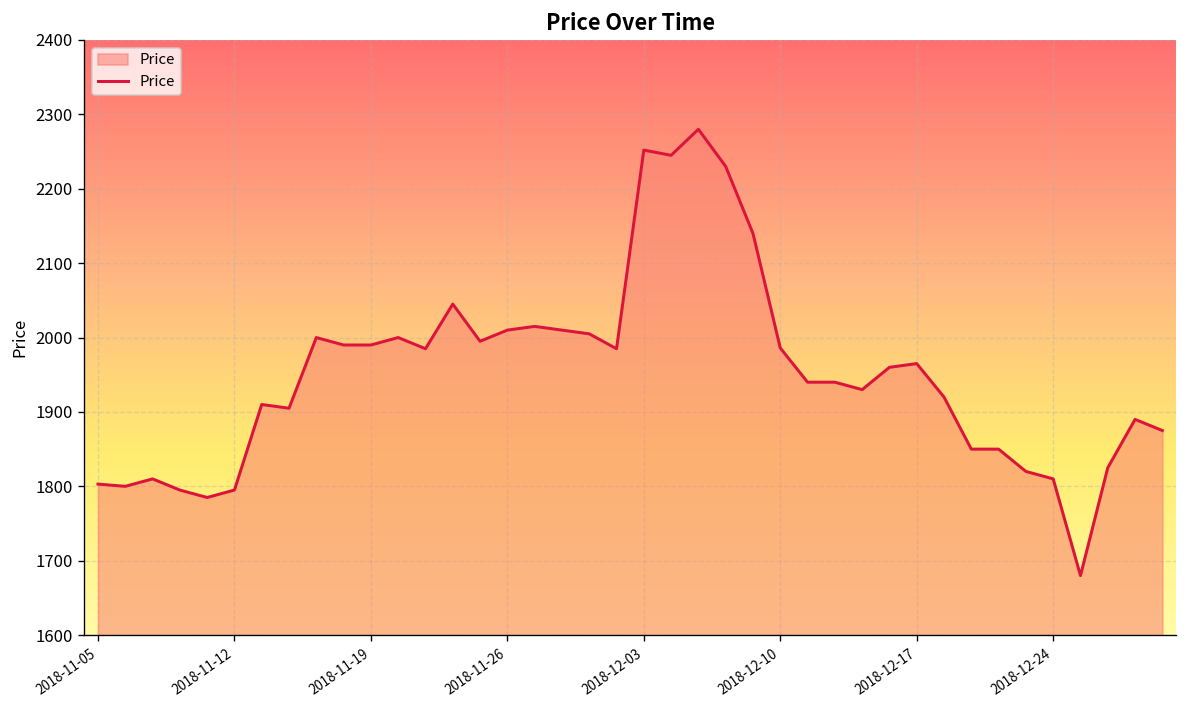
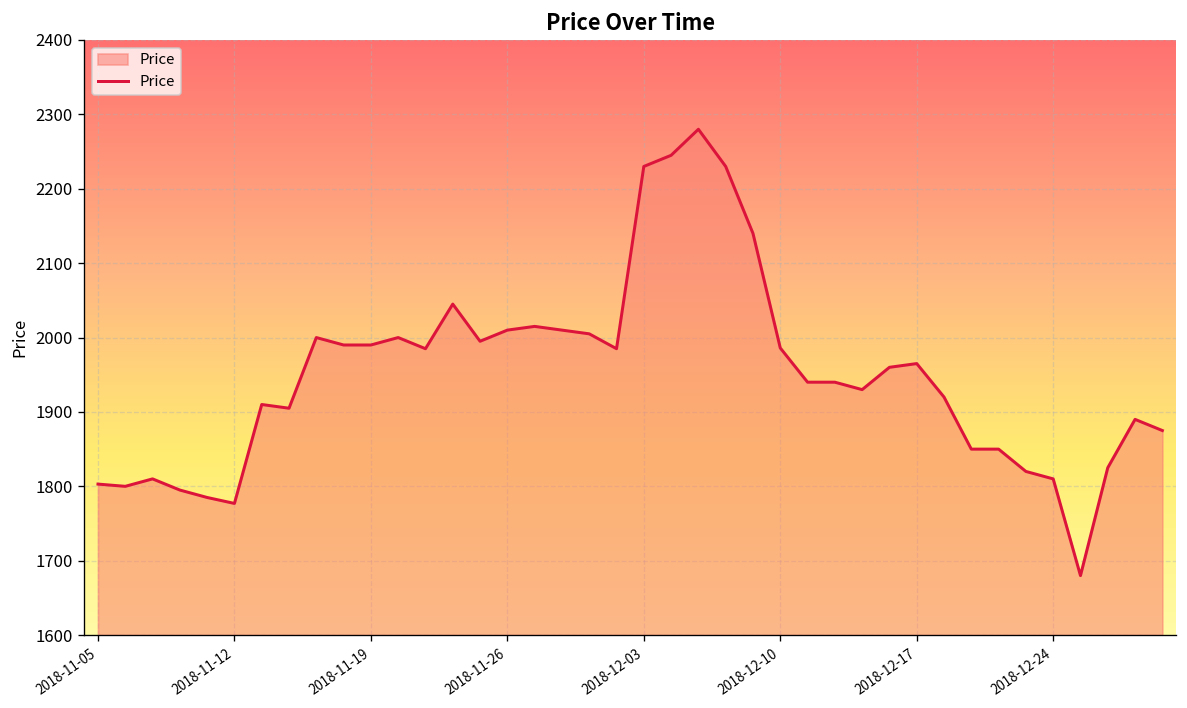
  {
    "2018-11-05": 1800,
-   "2018-11-12": 1800,
+   "2018-11-12": 1780,
    "2018-11-19": 1990,
    "2018-11-26": 2010,
-   "2018-12-03": 2250,
+   "2018-12-03": 2230,
    "2018-12-10": 1990,
    "2018-12-17": 1970,
    "2018-12-24": 1810
  }
